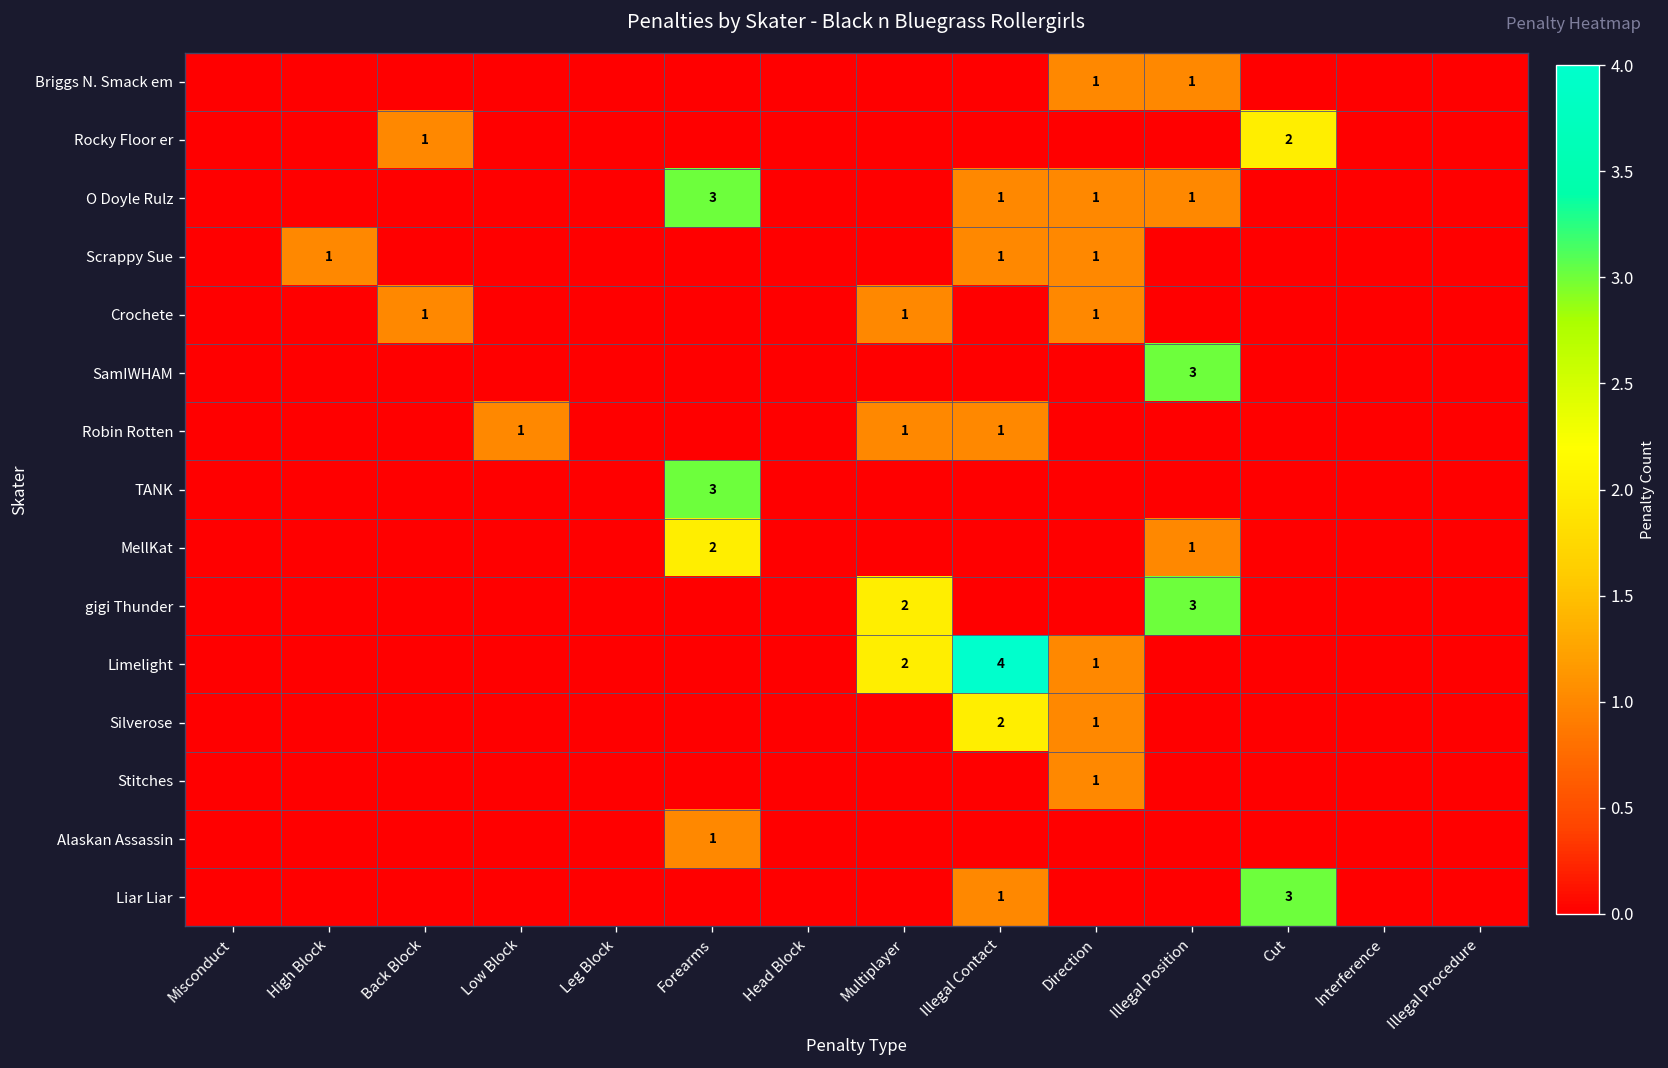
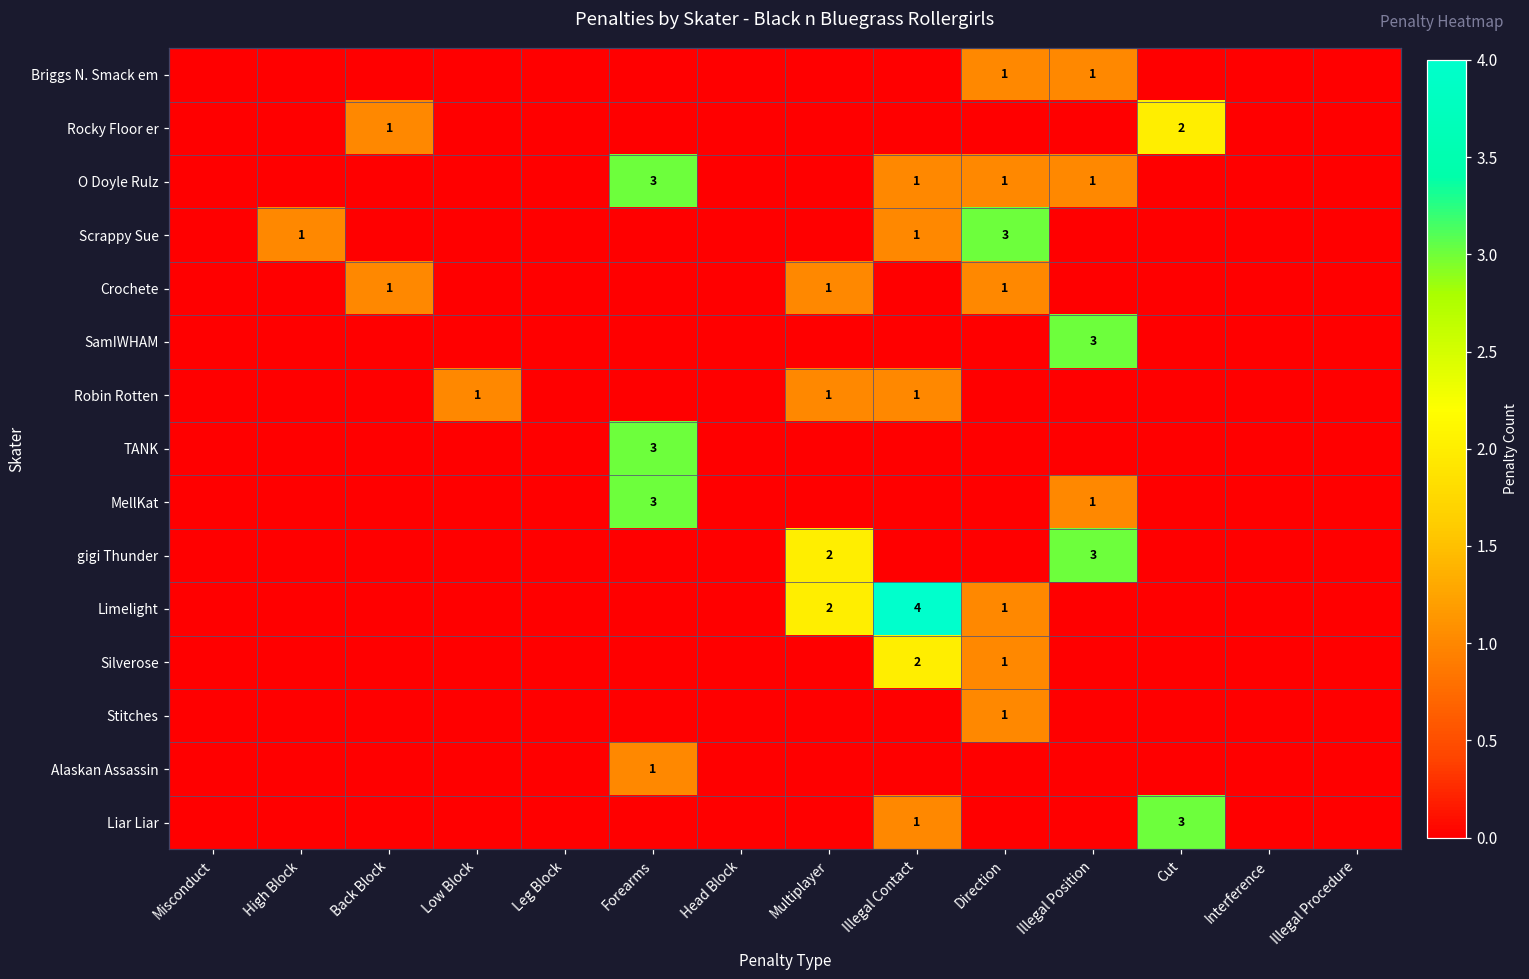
  {
    "Briggs N. Smack em": {
      "Direction": 1,
      "Illegal Position": 1
    },
    "Rocky Floor er": {
      "Back Block": 1,
      "Cut": 2
    },
    "O Doyle Rulz": {
      "Forearms": 3,
      "Illegal Contact": 1,
      "Direction": 1,
      "Illegal Position": 1
    },
    "Scrappy Sue": {
      "High Block": 1,
      "Illegal Contact": 1,
-     "Direction": 1
+     "Direction": 3
    },
    "Crochete": {
      "Back Block": 1,
      "Multiplayer": 1,
      "Direction": 1
    },
    "SamIWHAM": {
      "Illegal Position": 3
    },
    "Robin Rotten": {
      "Low Block": 1,
      "Multiplayer": 1,
      "Illegal Contact": 1
    },
    "TANK": {
      "Forearms": 3
    },
    "MellKat": {
-     "Forearms": 2,
+     "Forearms": 3,
      "Illegal Position": 1
    },
    "gigi Thunder": {
      "Multiplayer": 2,
      "Illegal Position": 3
    },
    "Limelight": {
      "Multiplayer": 2,
      "Illegal Contact": 4,
      "Direction": 1
    },
    "Silverose": {
      "Illegal Contact": 2,
      "Direction": 1
    },
    "Stitches": {
      "Direction": 1
    },
    "Alaskan Assassin": {
      "Forearms": 1
    },
    "Liar Liar": {
      "Illegal Contact": 1,
      "Cut": 3
    }
  }
